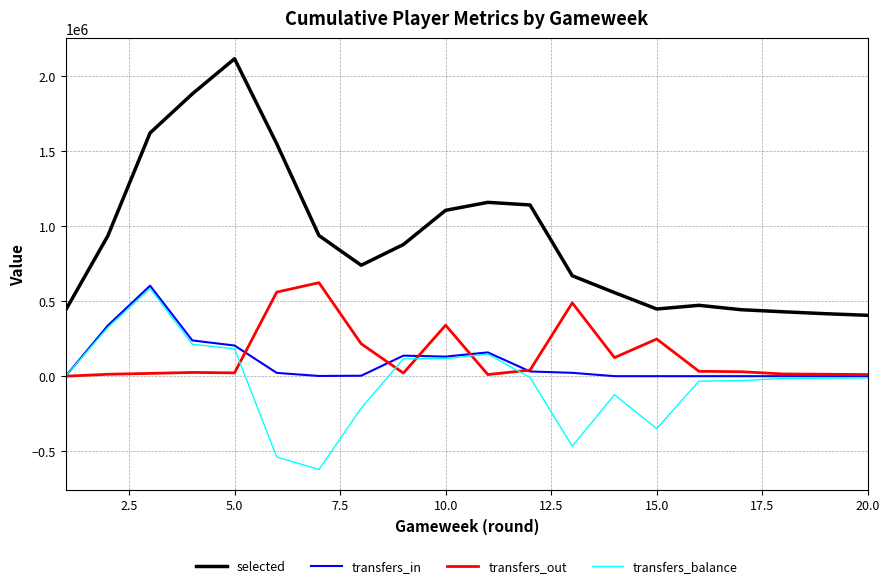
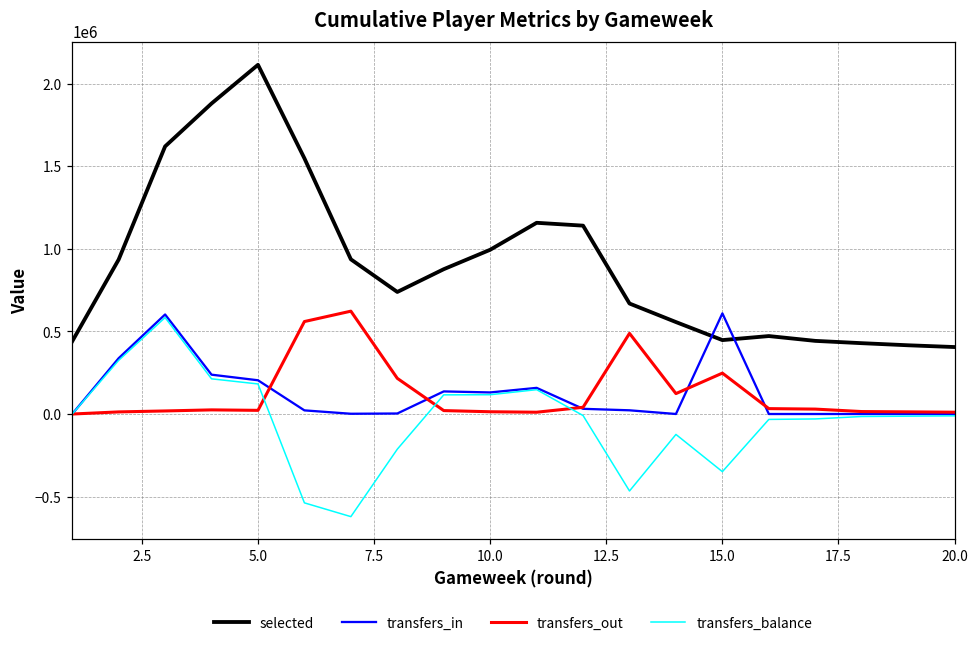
  {
    "selected": {
      "5.0": 2110000,
-     "10.0": 1110000,
+     "10.0": 990000,
      "15.0": 450000,
      "20.0": 410000
    },
    "transfers_in": {
      "5.0": 200000,
-     "15.0": 0
+     "15.0": 610000
    },
    "transfers_out": {
      "5.0": 20000,
-     "10.0": 340000,
+     "10.0": 10000,
      "15.0": 250000
    },
    "transfers_balance": {
      "5.0": 180000,
      "15.0": -350000
    }
  }
